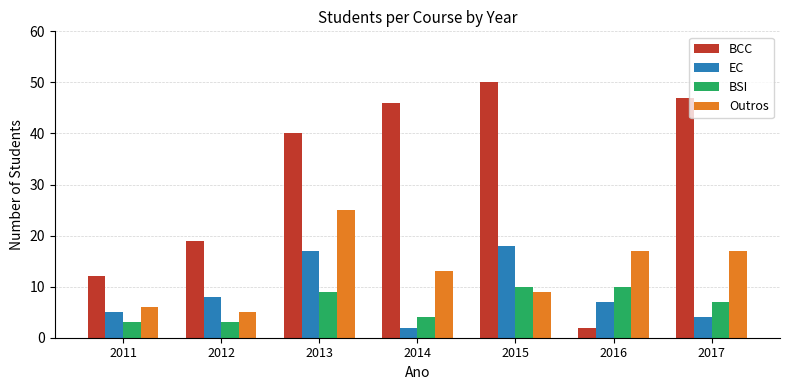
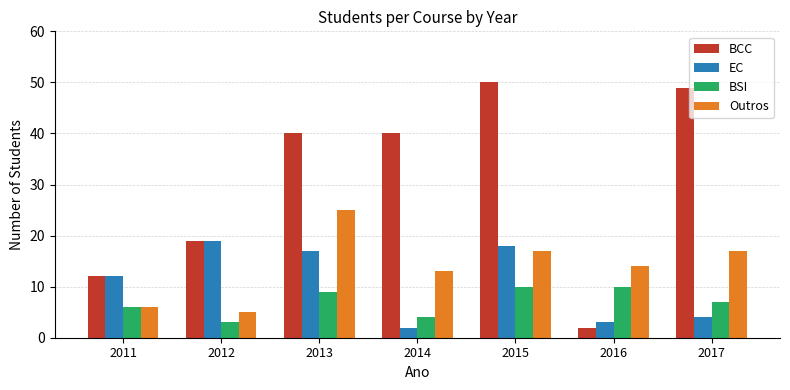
  {
    "BCC": {
      "2011": 12,
      "2012": 19,
      "2013": 40,
-     "2014": 46,
+     "2014": 40,
      "2015": 50,
      "2016": 2,
-     "2017": 47
+     "2017": 49
    },
    "EC": {
-     "2011": 5,
-     "2012": 8,
+     "2011": 12,
+     "2012": 19,
      "2013": 17,
      "2014": 2,
      "2015": 18,
-     "2016": 7,
+     "2016": 3,
      "2017": 4
    },
    "BSI": {
-     "2011": 3,
+     "2011": 6,
      "2012": 3,
      "2013": 9,
      "2014": 4,
      "2015": 10,
      "2016": 10,
      "2017": 7
    },
    "Outros": {
      "2011": 6,
      "2012": 5,
      "2013": 25,
      "2014": 13,
-     "2015": 9,
-     "2016": 17,
+     "2015": 17,
+     "2016": 14,
      "2017": 17
    }
  }
